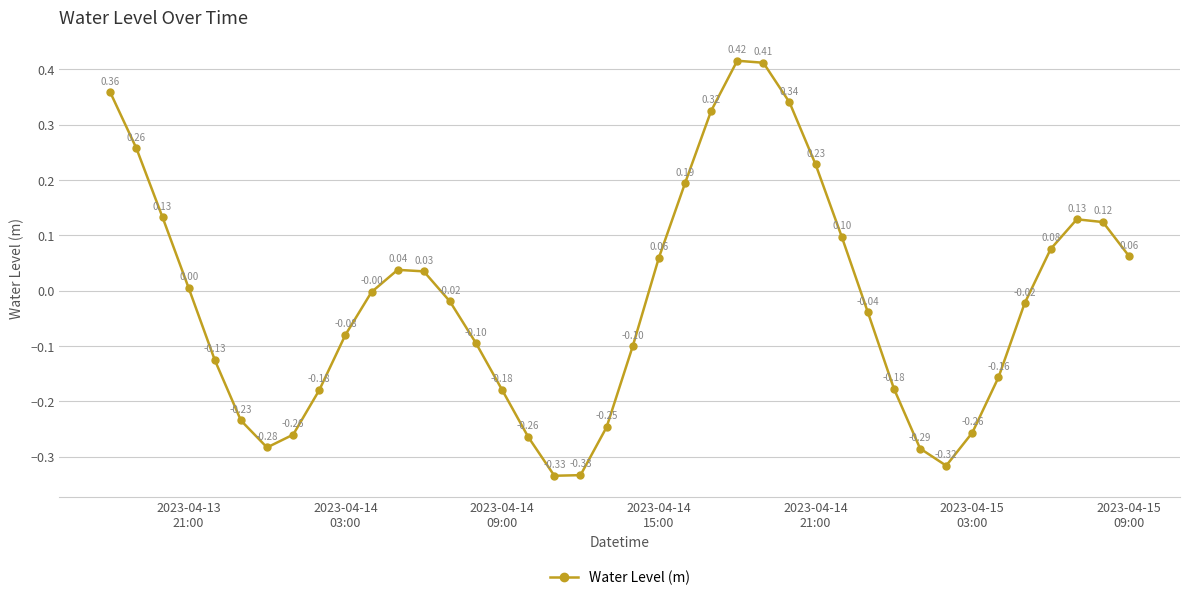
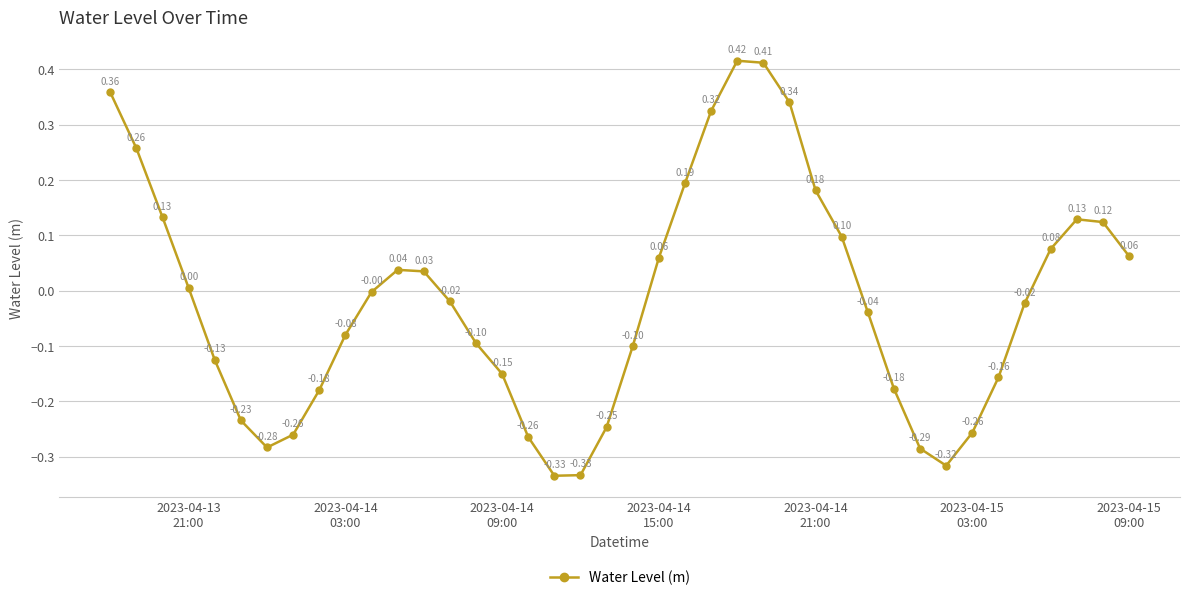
  {
    "2023-04-13 21:00": 0.00,
    "2023-04-14 03:00": -0.08,
-   "2023-04-14 09:00": -0.18,
+   "2023-04-14 09:00": -0.15,
    "2023-04-14 15:00": 0.06,
-   "2023-04-14 21:00": 0.23,
+   "2023-04-14 21:00": 0.18,
    "2023-04-15 03:00": -0.26,
    "2023-04-15 09:00": 0.06
  }
